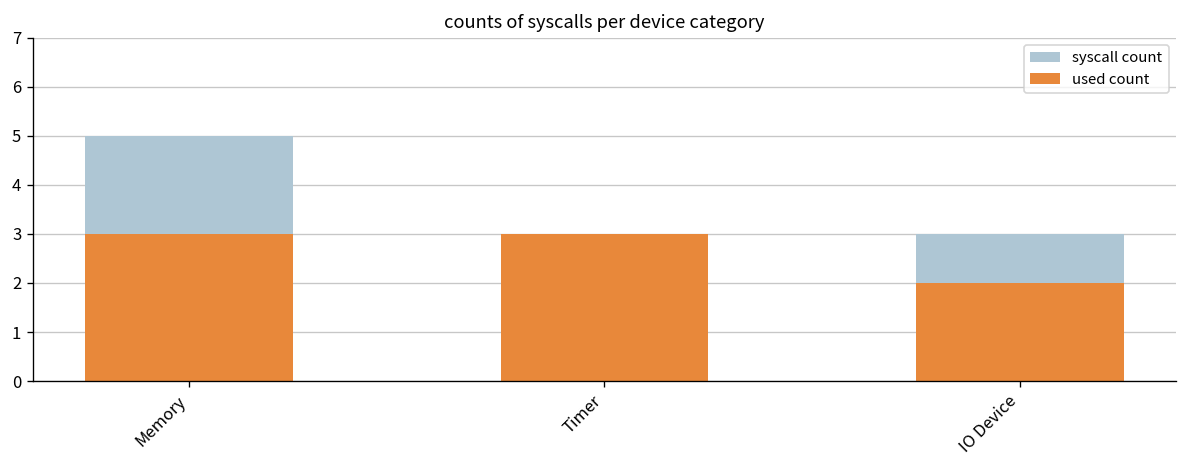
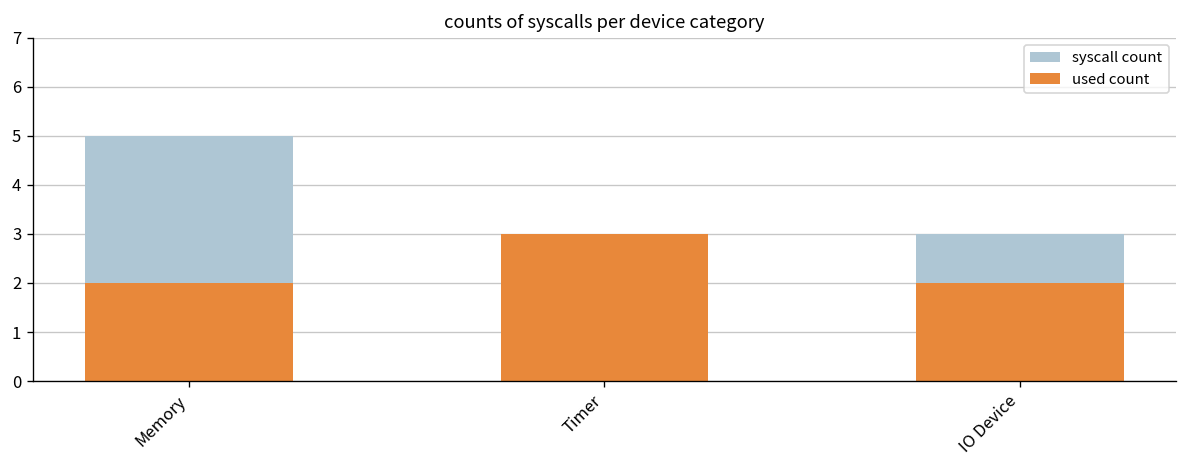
  {
    "syscall count": {
      "Memory": 5,
      "IO Device": 3
    },
    "used count": {
-     "Memory": 3,
+     "Memory": 2,
      "Timer": 3
    }
  }
